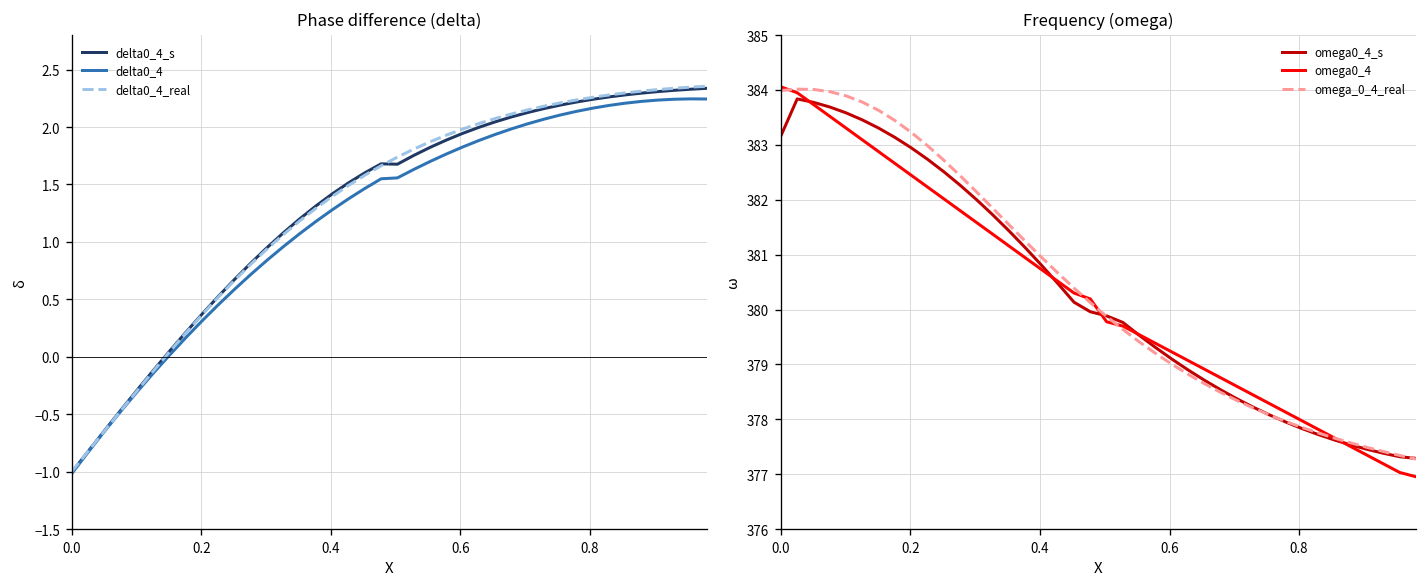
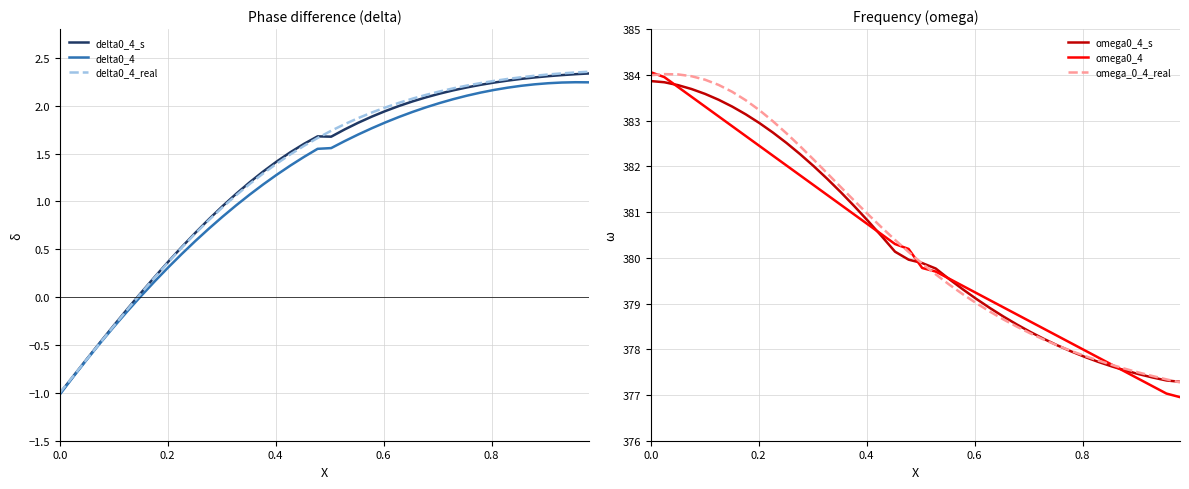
  {
    "Frequency (omega)": {
      "omega0_4_s": {
-       "0.0": 383.2
+       "0.0": 383.9
      },
      "omega0_4": {
        "0.0": 384.1
      },
      "omega_0_4_real": {
        "0.0": 384.0
      }
    }
  }
